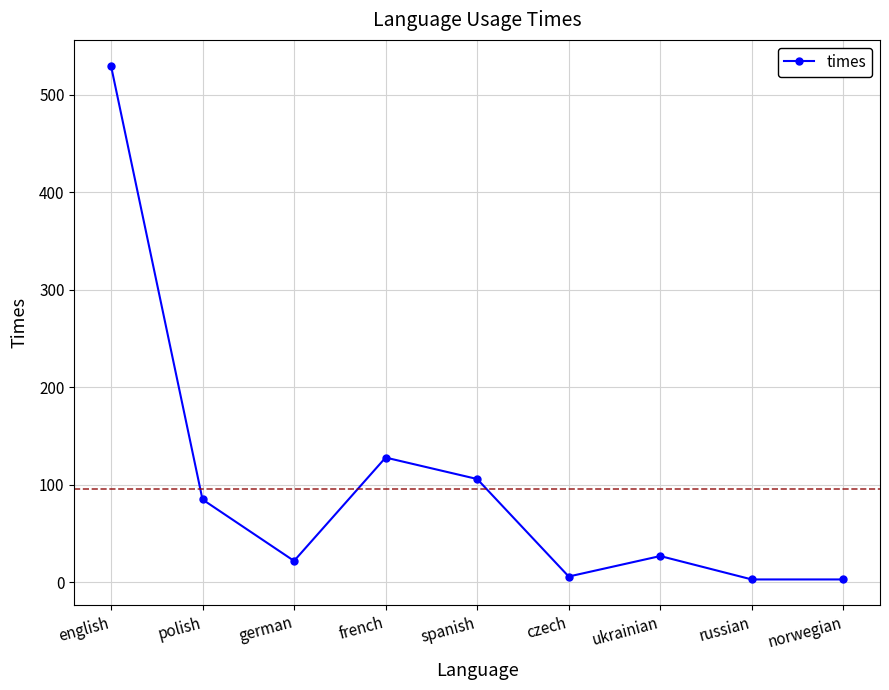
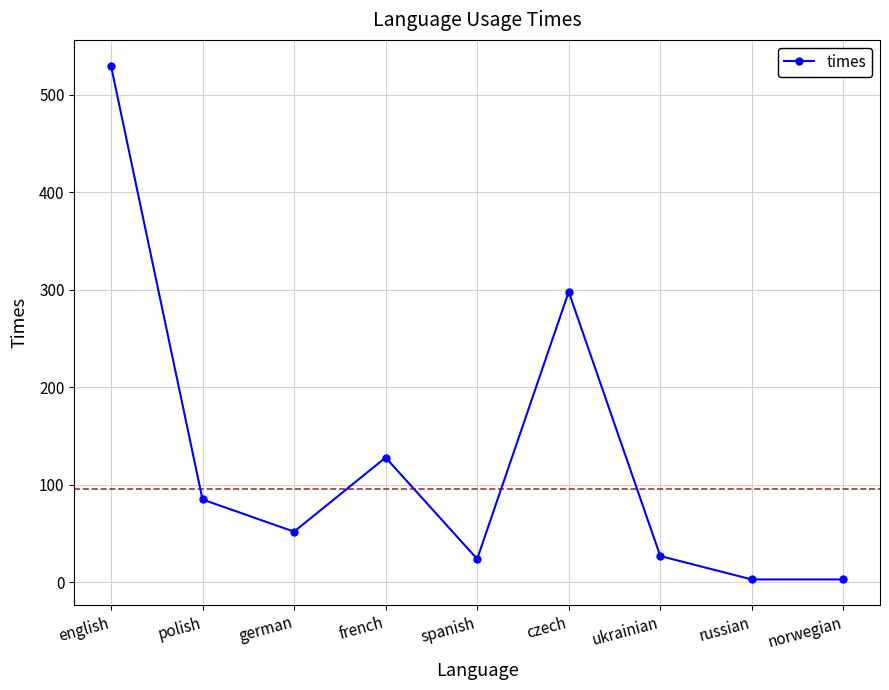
  {
    "english": 530,
    "polish": 90,
-   "german": 20,
+   "german": 50,
    "french": 130,
-   "spanish": 110,
-   "czech": 10,
+   "spanish": 20,
+   "czech": 300,
    "ukrainian": 30,
    "russian": 0,
    "norwegian": 0
  }
